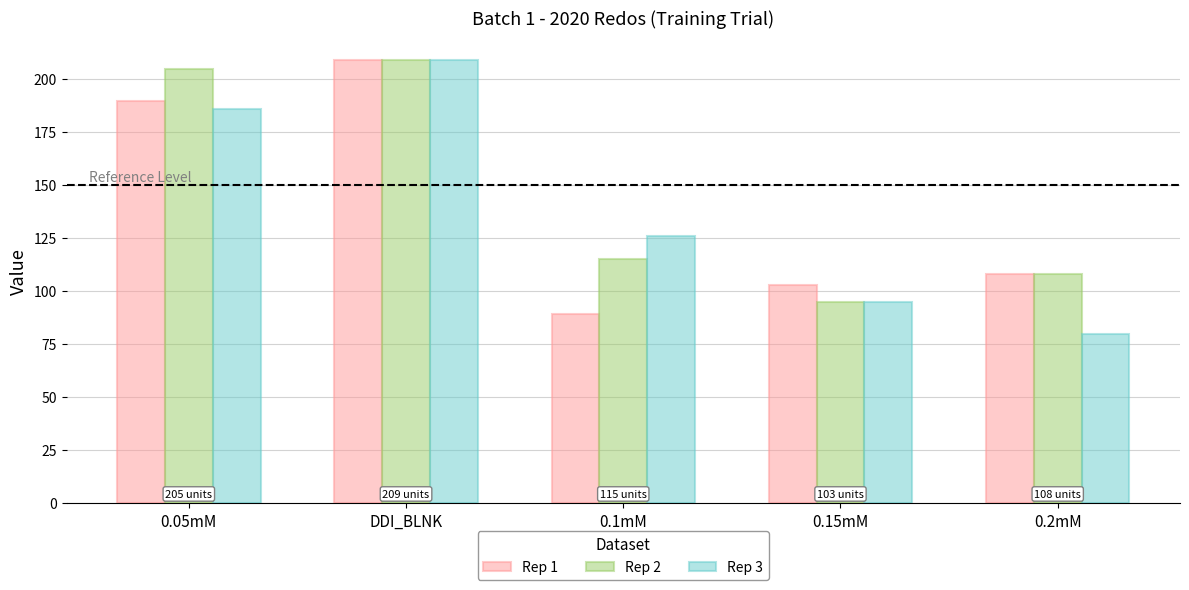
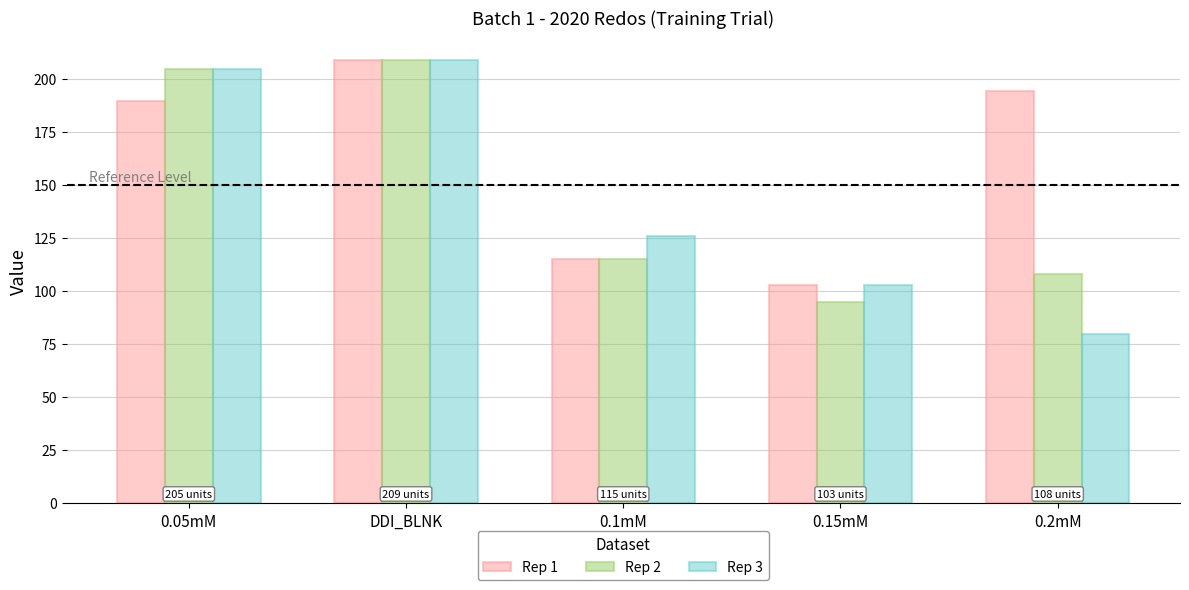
  {
    "Rep 1": {
      "0.05mM": 190,
      "DDI_BLNK": 209,
-     "0.1mM": 89,
+     "0.1mM": 115,
      "0.15mM": 103,
-     "0.2mM": 108
+     "0.2mM": 194
    },
    "Rep 3": {
-     "0.05mM": 186,
+     "0.05mM": 205,
      "DDI_BLNK": 209,
      "0.1mM": 126,
-     "0.15mM": 95,
+     "0.15mM": 103,
      "0.2mM": 80
    }
  }
